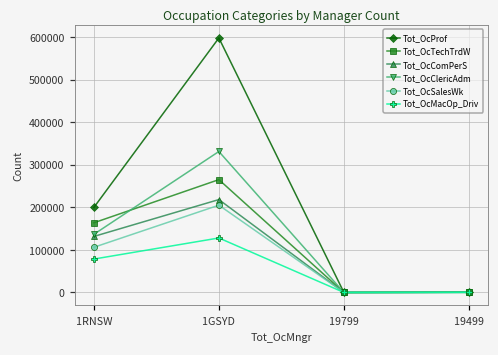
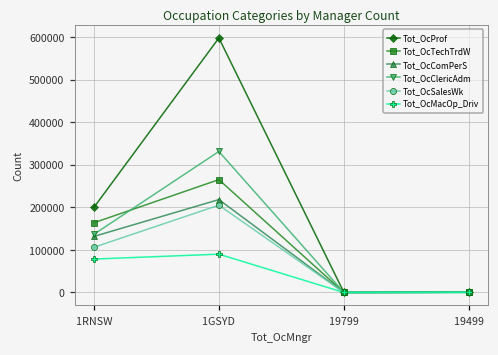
  {
    "Tot_OcProf": {
      "1RNSW": 200000,
      "1GSYD": 600000
    },
    "Tot_OcSalesWk": {
      "1RNSW": 110000,
      "1GSYD": 210000
    },
    "Tot_OcMacOp_Driv": {
      "1RNSW": 80000,
-     "1GSYD": 130000
+     "1GSYD": 90000
    }
  }
